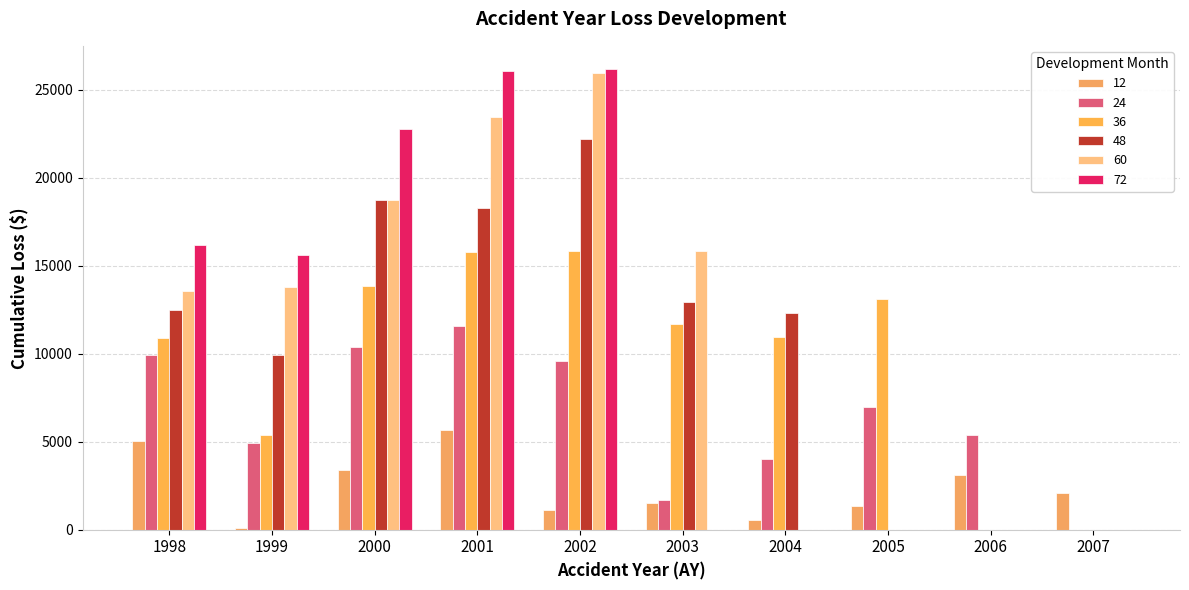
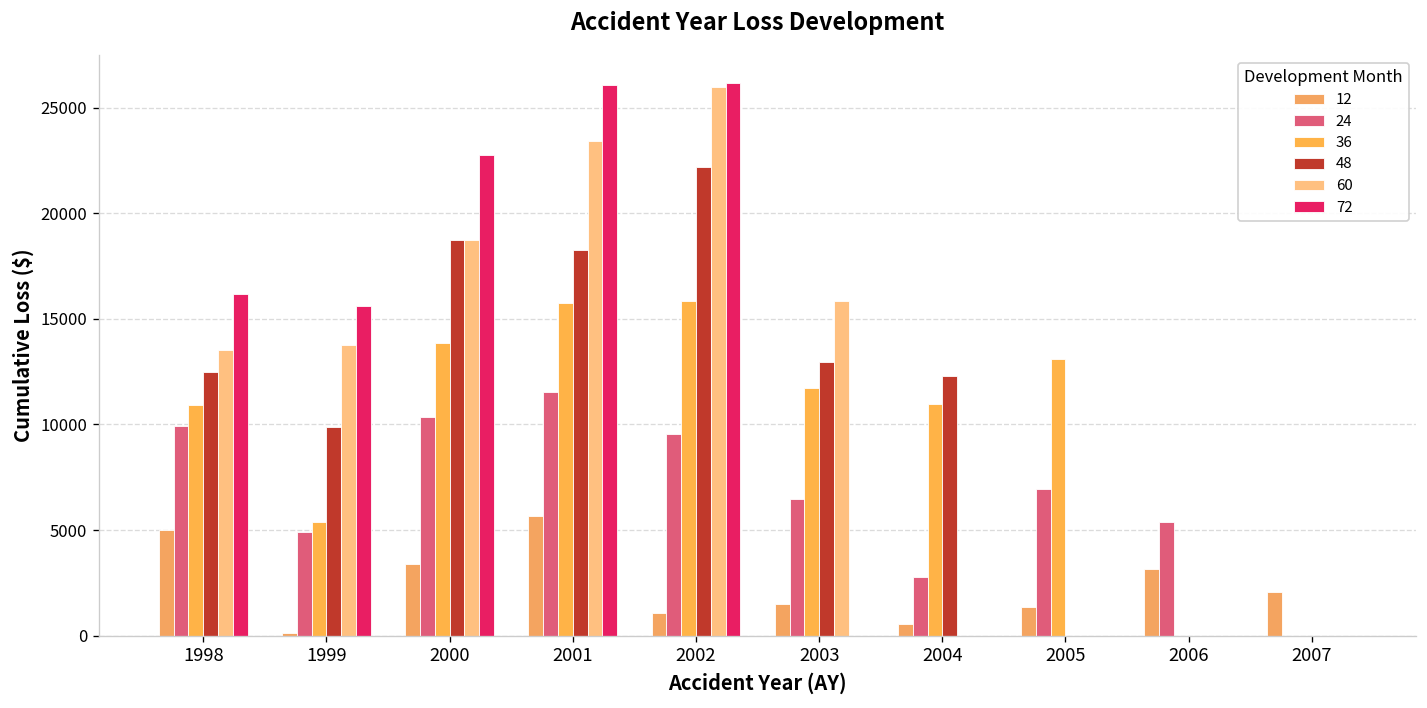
  {
    "24": {
      "1998": 9900,
      "1999": 4900,
      "2000": 10400,
      "2001": 11600,
      "2002": 9600,
-     "2003": 1700,
-     "2004": 4000,
+     "2003": 6400,
+     "2004": 2800,
      "2005": 6900,
      "2006": 5400,
      "2007": 0
    },
    "48": {
      "1998": 12500,
      "1999": 9900,
      "2000": 18700,
      "2001": 18300,
      "2002": 22200,
      "2003": 12900,
      "2004": 12300,
      "2005": 0,
      "2006": 0,
      "2007": 0
    },
    "72": {
      "1998": 16200,
      "1999": 15600,
      "2000": 22800,
      "2001": 26100,
      "2002": 26200,
      "2003": 0,
      "2004": 0,
      "2005": 0,
      "2006": 0,
      "2007": 0
    }
  }
